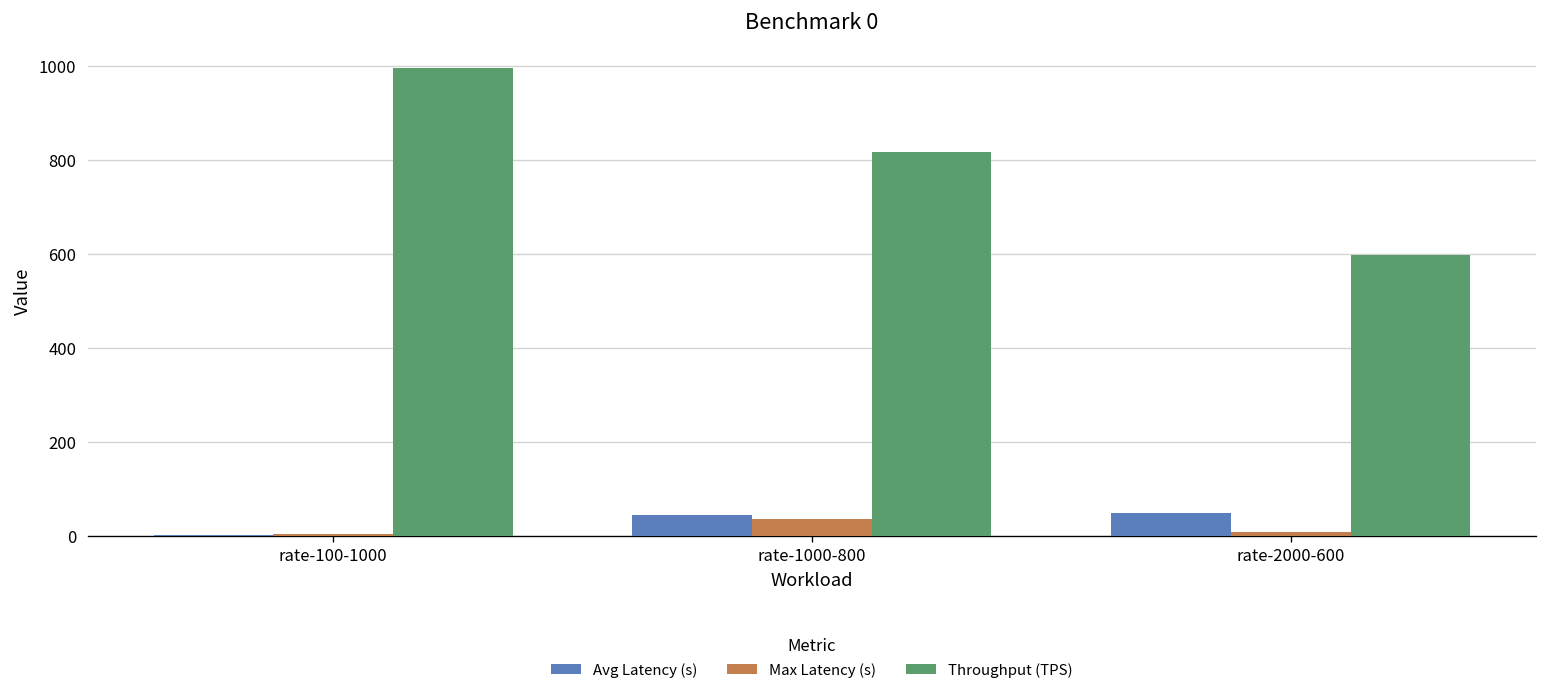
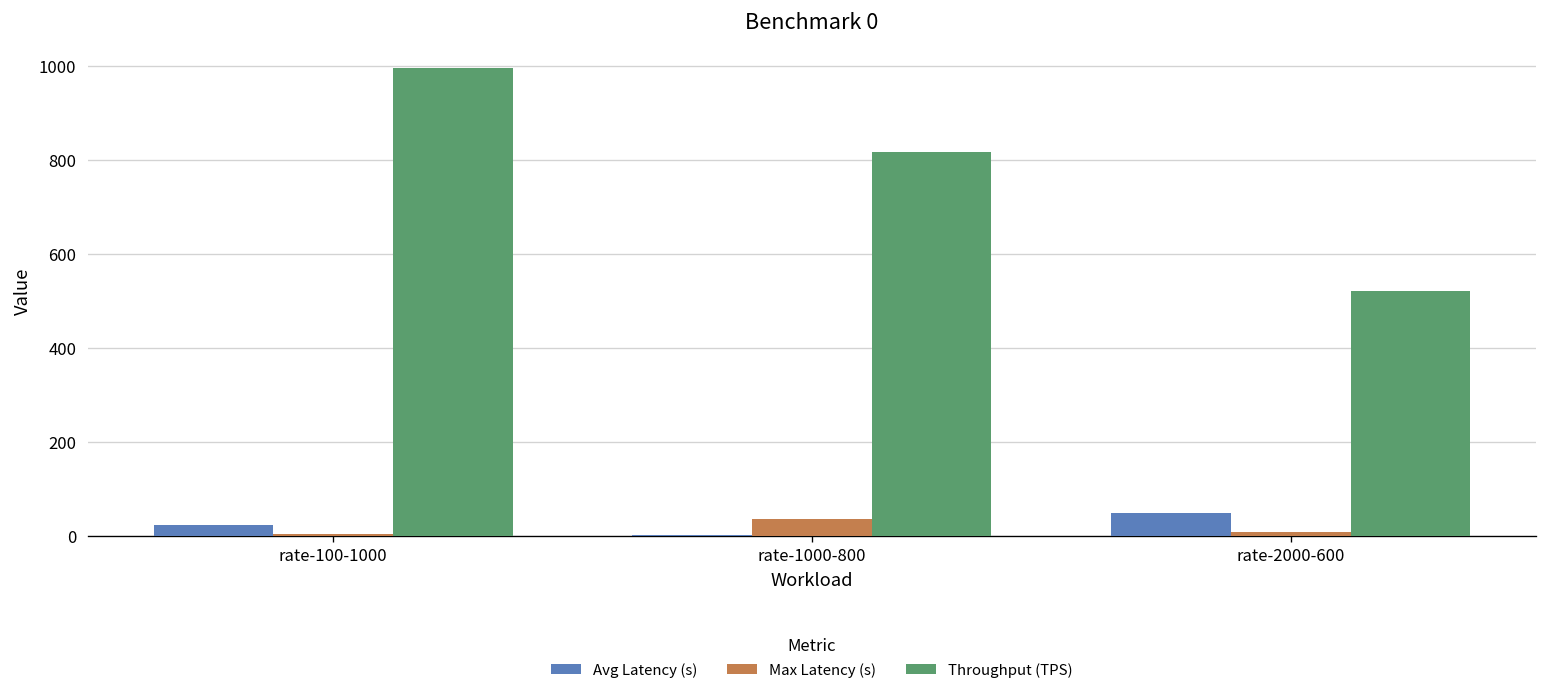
  {
    "Avg Latency (s)": {
-     "rate-100-1000": 0,
-     "rate-1000-800": 40,
+     "rate-100-1000": 20,
+     "rate-1000-800": 0,
      "rate-2000-600": 50
    },
    "Max Latency (s)": {
      "rate-1000-800": 40,
      "rate-2000-600": 10
    },
    "Throughput (TPS)": {
      "rate-100-1000": 990,
      "rate-1000-800": 820,
-     "rate-2000-600": 600
+     "rate-2000-600": 520
    }
  }
